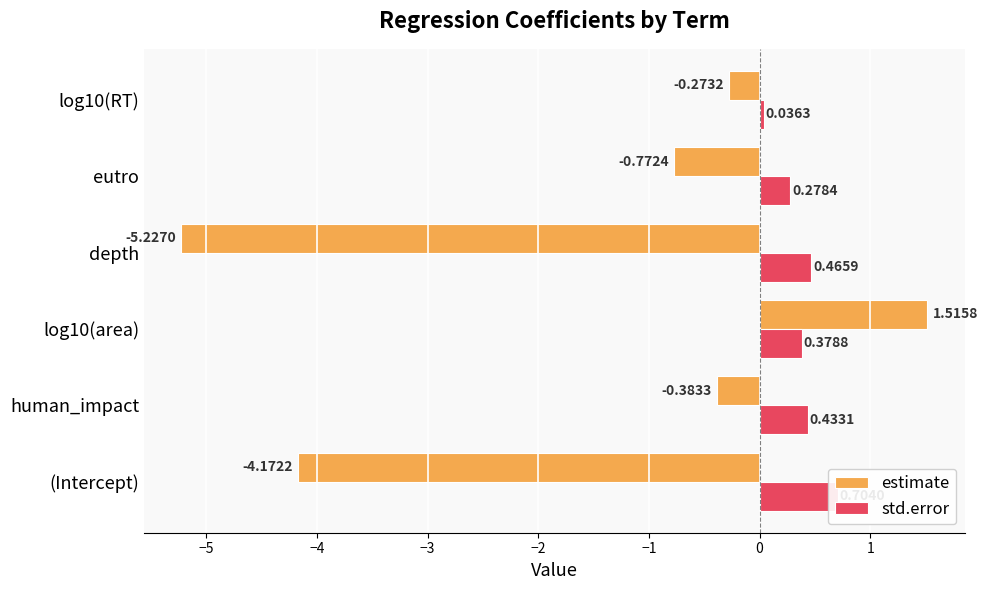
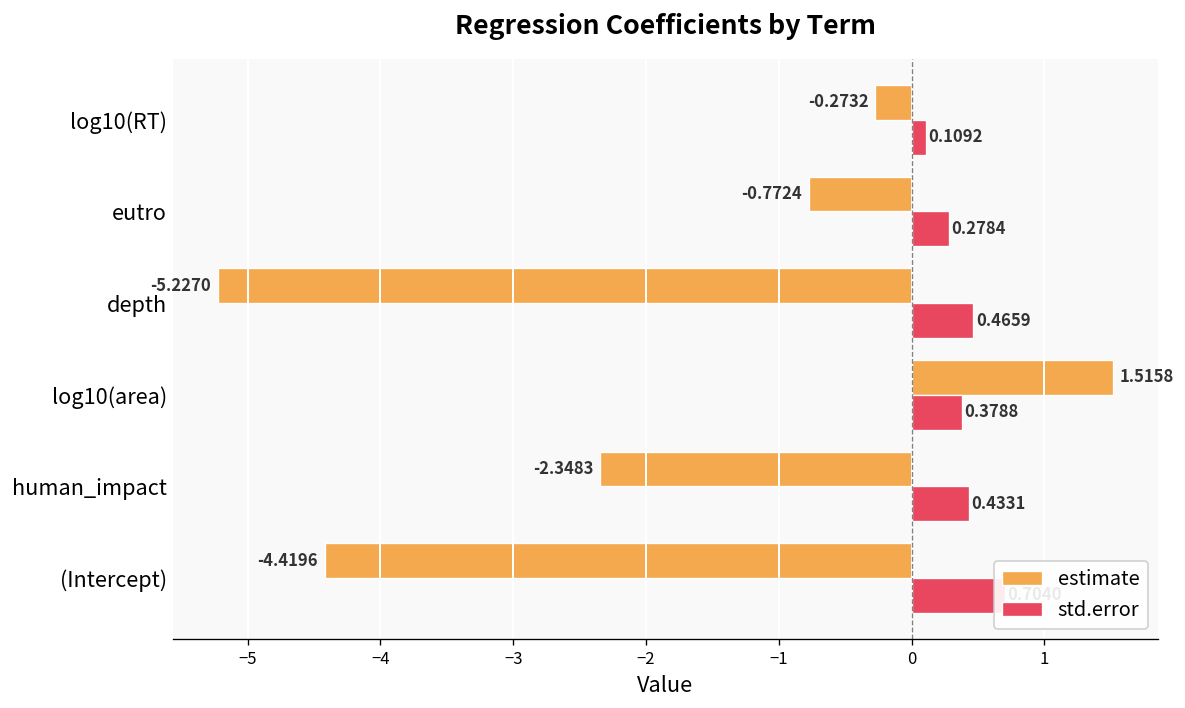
  {
    "estimate": {
      "log10(RT)": -0.2732,
      "eutro": -0.7724,
      "depth": -5.2270,
      "log10(area)": 1.5158,
-     "human_impact": -0.3833,
-     "(Intercept)": -4.1722
+     "human_impact": -2.3483,
+     "(Intercept)": -4.4196
    },
    "std.error": {
-     "log10(RT)": 0.0363,
+     "log10(RT)": 0.1092,
      "eutro": 0.2784,
      "depth": 0.4659,
      "log10(area)": 0.3788,
      "human_impact": 0.4331
    }
  }
